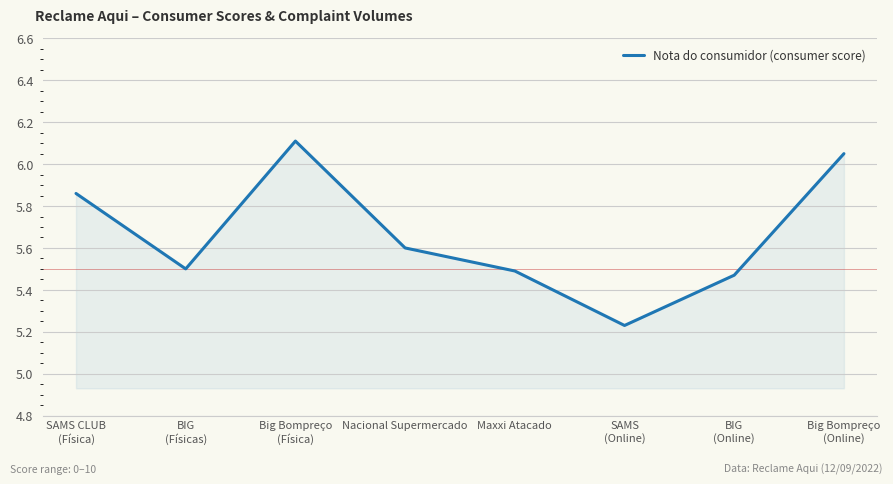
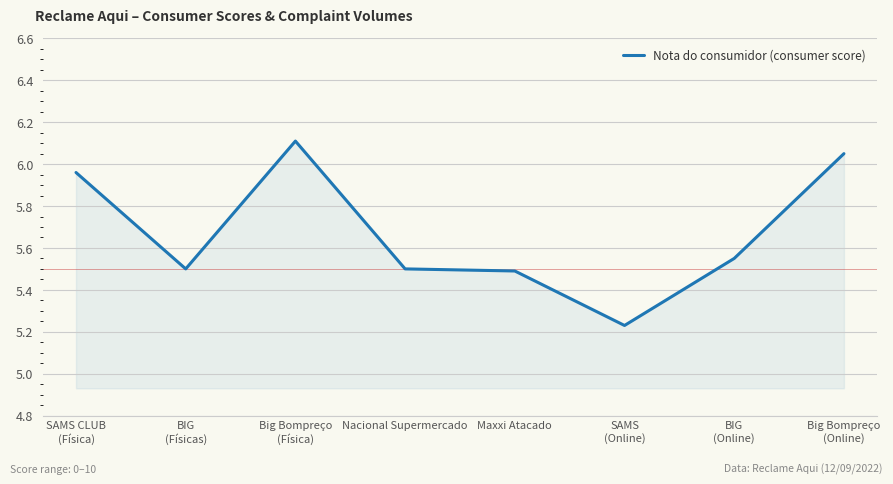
  {
-   "SAMS CLUB (Física)": 5.86,
+   "SAMS CLUB (Física)": 5.96,
    "BIG (Físicas)": 5.50,
    "Big Bompreço (Física)": 6.11,
-   "Nacional Supermercado": 5.6,
+   "Nacional Supermercado": 5.5,
    "Maxxi Atacado": 5.49,
    "SAMS (Online)": 5.23,
-   "BIG (Online)": 5.47,
+   "BIG (Online)": 5.55,
    "Big Bompreço (Online)": 6.05
  }
